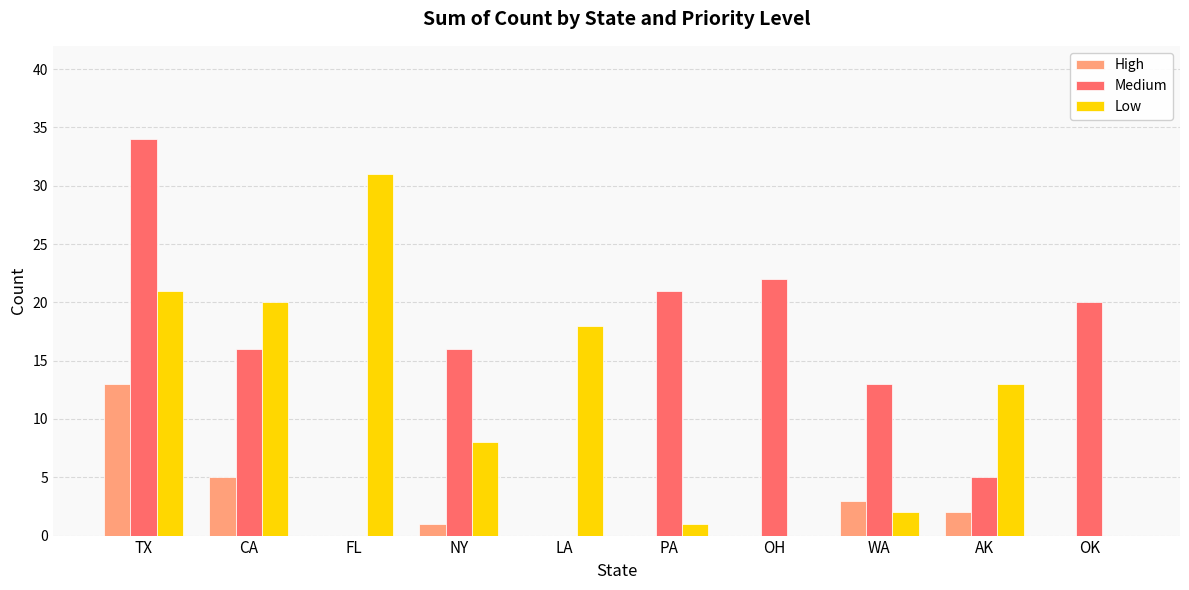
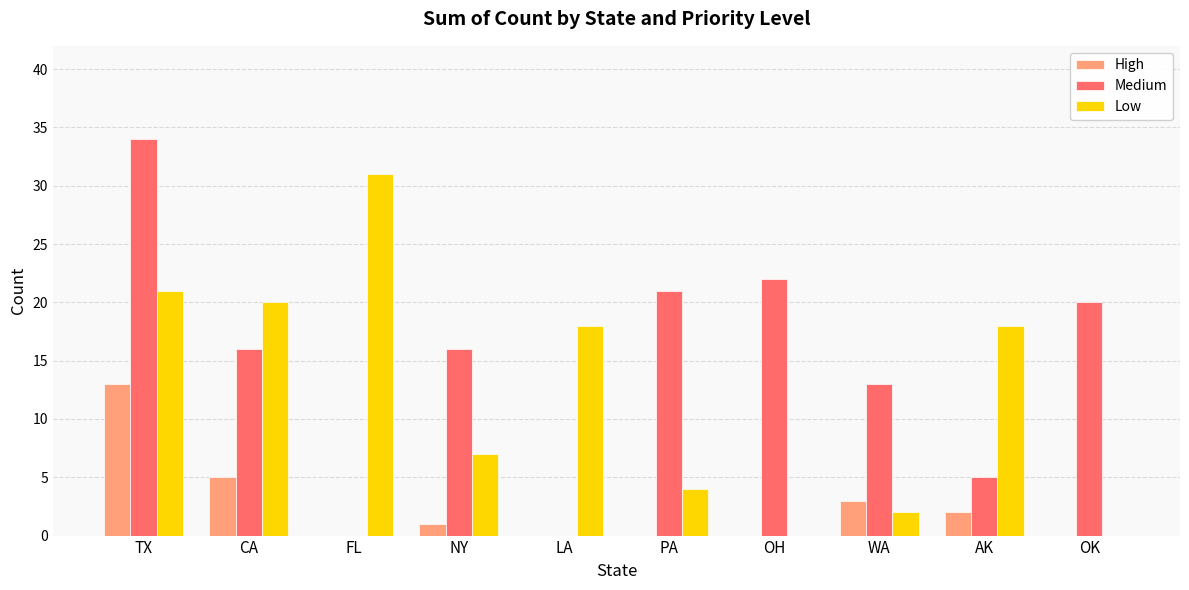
  {
    "Low": {
      "TX": 21,
      "CA": 20,
      "FL": 31,
-     "NY": 8,
+     "NY": 7,
      "LA": 18,
-     "PA": 1,
+     "PA": 4,
      "OH": 0,
      "WA": 2,
-     "AK": 13,
+     "AK": 18,
      "OK": 0
    }
  }
